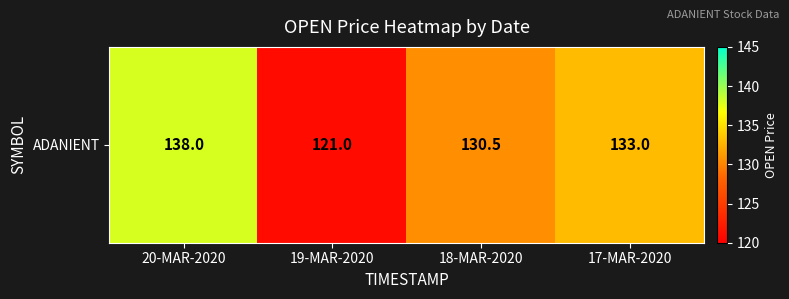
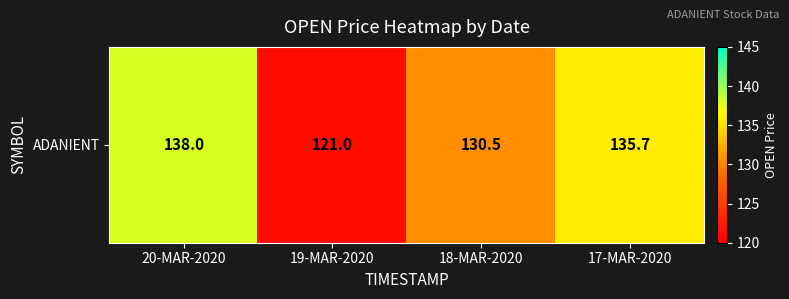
  {
    "ADANIENT": {
      "20-MAR-2020": 138.0,
      "19-MAR-2020": 121.0,
      "18-MAR-2020": 130.5,
-     "17-MAR-2020": 133.0
+     "17-MAR-2020": 135.7
    }
  }
